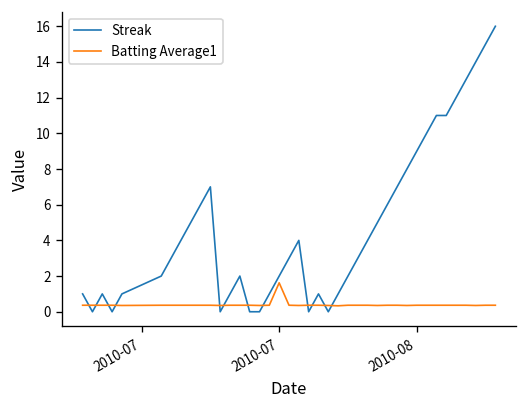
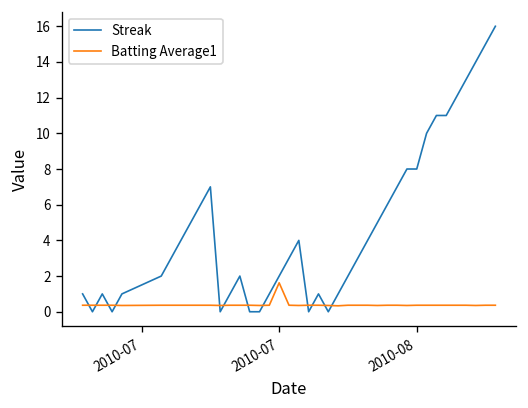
  {
    "Streak": {
      "2010-07": 2,
-     "2010-08": 9
+     "2010-08": 8
    },
    "Batting Average1": {
      "2010-07": 1.6,
      "2010-08": 0.4
    }
  }
